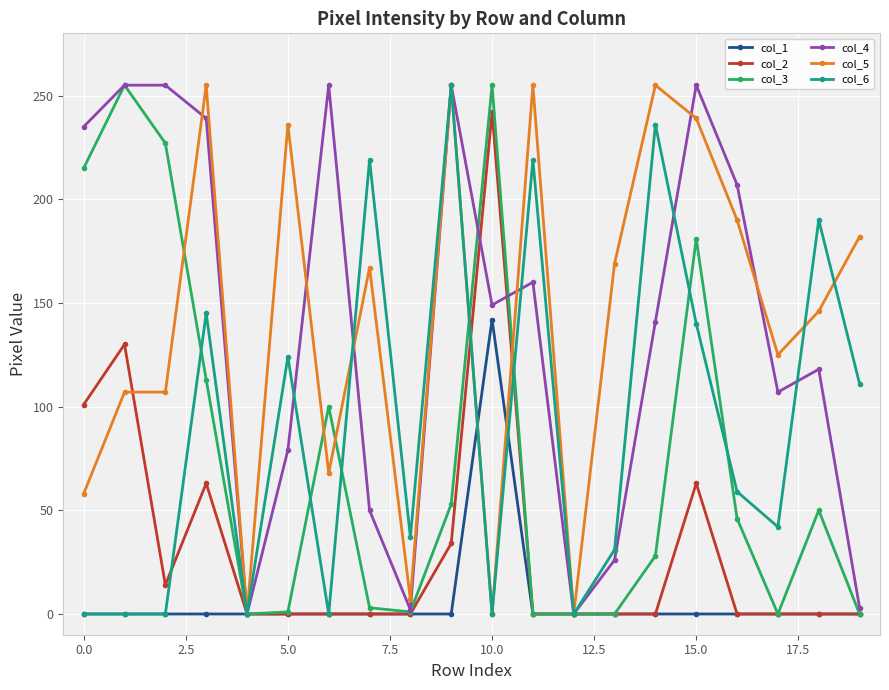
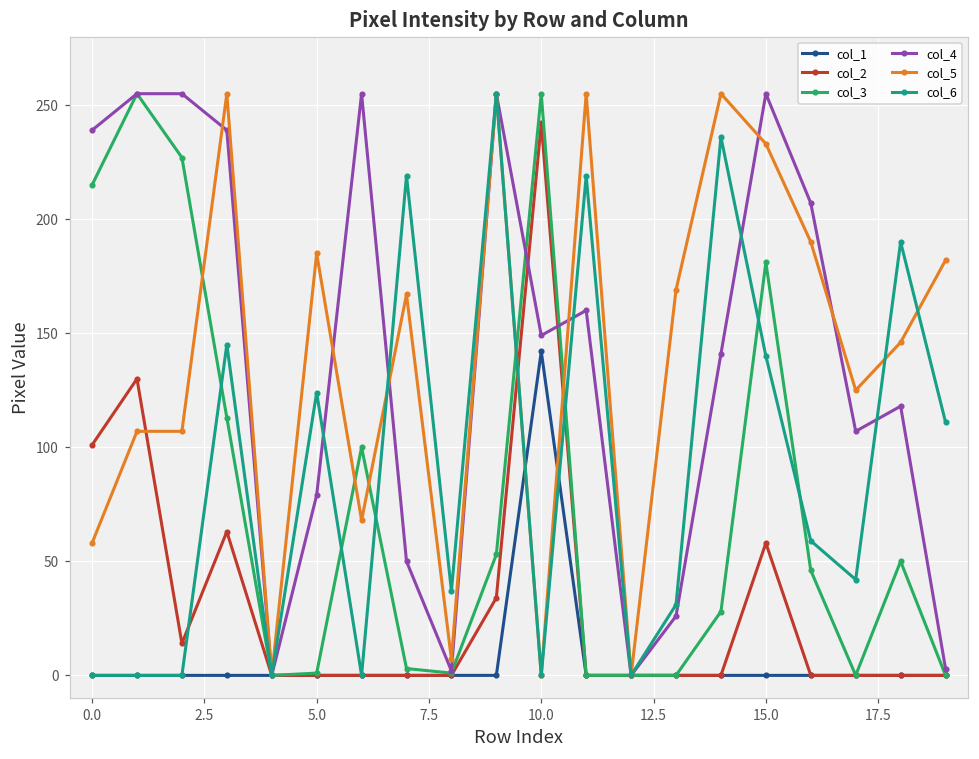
  {
    "col_1": {
      "10.0": 142,
      "15.0": 0
    },
    "col_2": {
      "0.0": 101,
      "10.0": 242,
-     "15.0": 63
+     "15.0": 58
    },
    "col_4": {
-     "0.0": 235,
+     "0.0": 239,
      "5.0": 79,
      "10.0": 149,
      "15.0": 255
    },
    "col_5": {
      "0.0": 58,
-     "5.0": 236,
-     "15.0": 239
+     "5.0": 185,
+     "15.0": 233
    }
  }
